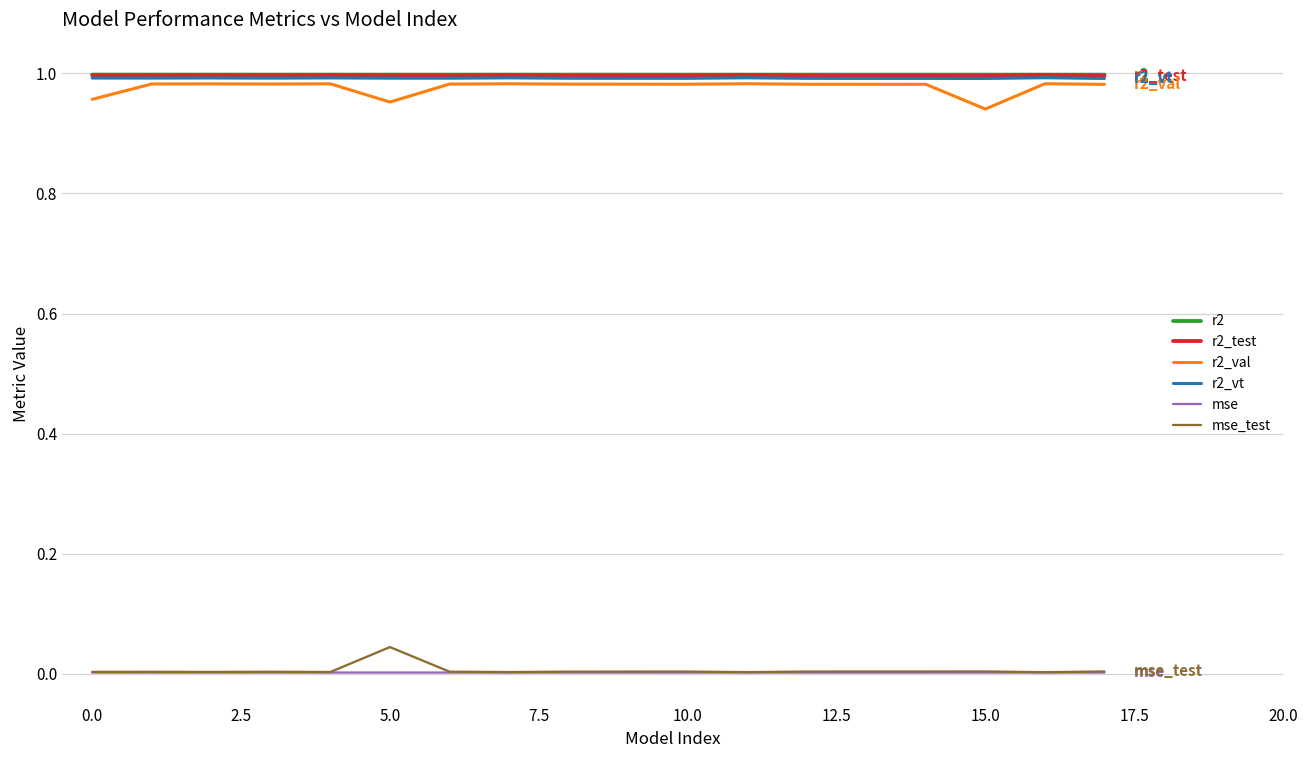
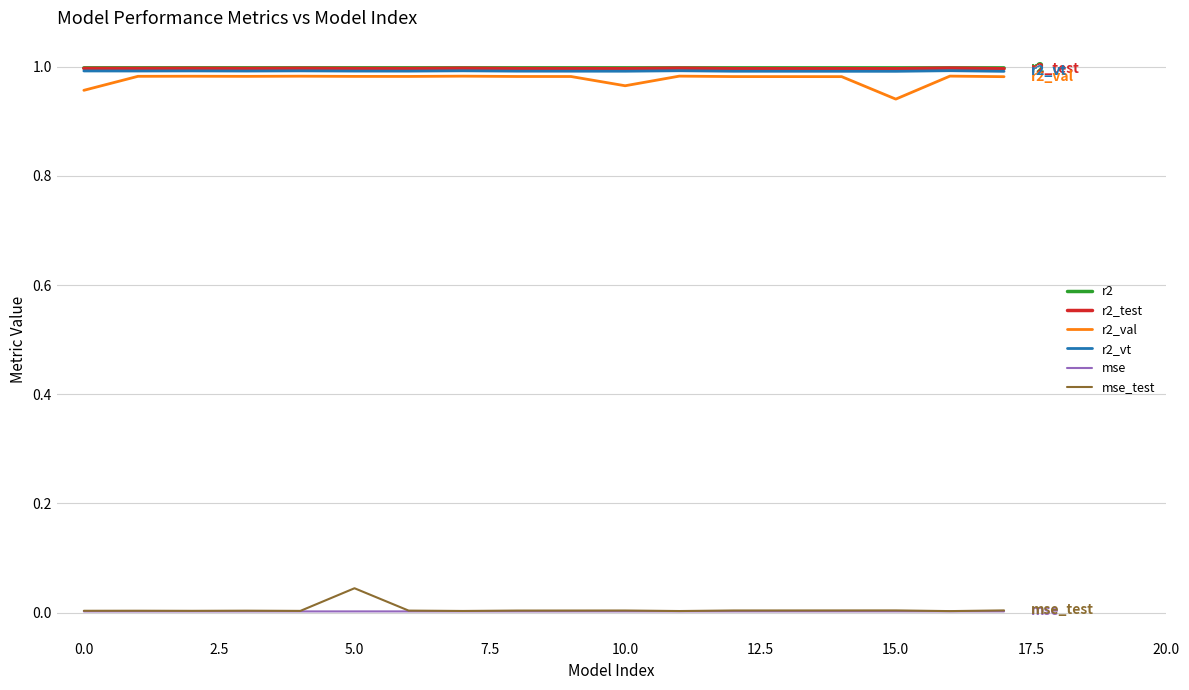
  {
    "r2_val": {
      "0.0": 0.96,
-     "5.0": 0.95,
-     "10.0": 0.98,
+     "5.0": 0.98,
+     "10.0": 0.97,
      "15.0": 0.94
    },
    "r2_vt": {
      "0.0": 0.99,
      "5.0": 0.99
    },
    "mse": {
      "5.0": 0.00
    },
    "mse_test": {
      "5.0": 0.04
    }
  }
